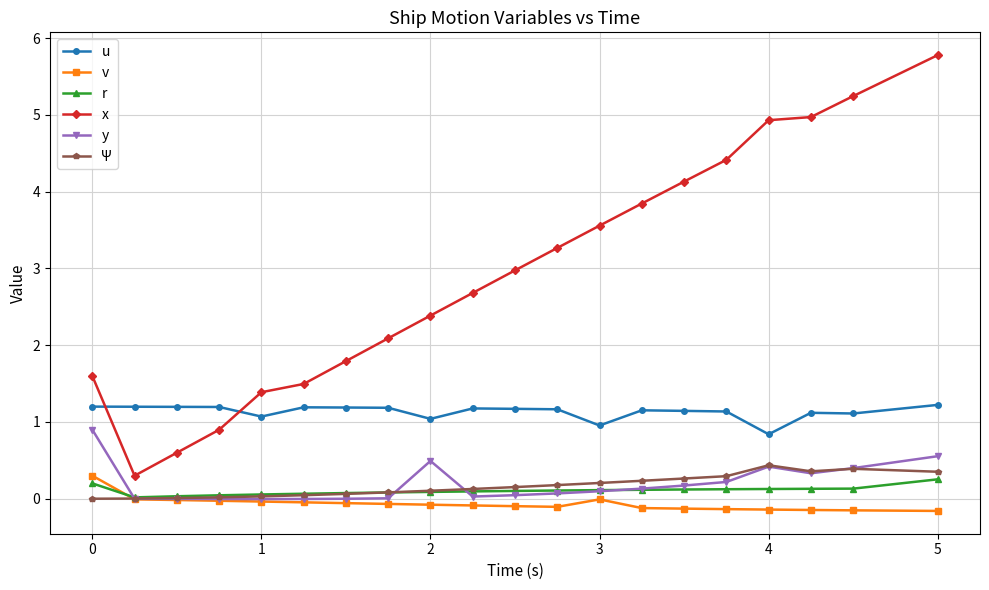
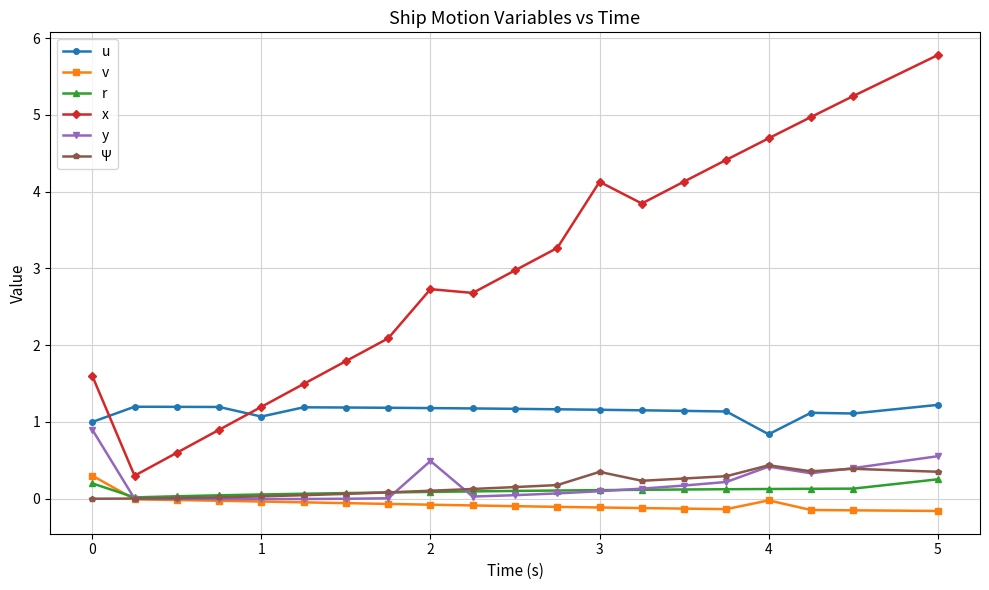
  {
    "u": {
-     "0": 1.2,
+     "0": 1.0,
      "1": 1.1,
-     "2": 1.0,
-     "3": 1.0,
+     "2": 1.2,
+     "3": 1.2,
      "4": 0.8,
      "5": 1.2
    },
    "v": {
      "0": 0.3,
      "2": -0.1,
-     "3": 0.0,
-     "4": -0.1,
+     "3": -0.1,
+     "4": 0.0,
      "5": -0.2
    },
    "r": {
      "0": 0.2,
      "4": 0.1,
      "5": 0.3
    },
    "x": {
      "0": 1.6,
-     "1": 1.4,
-     "2": 2.4,
-     "3": 3.6,
-     "4": 4.9,
+     "1": 1.2,
+     "2": 2.7,
+     "3": 4.1,
+     "4": 4.7,
      "5": 5.8
    },
    "y": {
      "0": 0.9,
      "2": 0.5,
      "5": 0.6
    },
    "Ψ": {
      "0": 0.0,
-     "3": 0.2,
+     "3": 0.3,
      "5": 0.4
    }
  }
